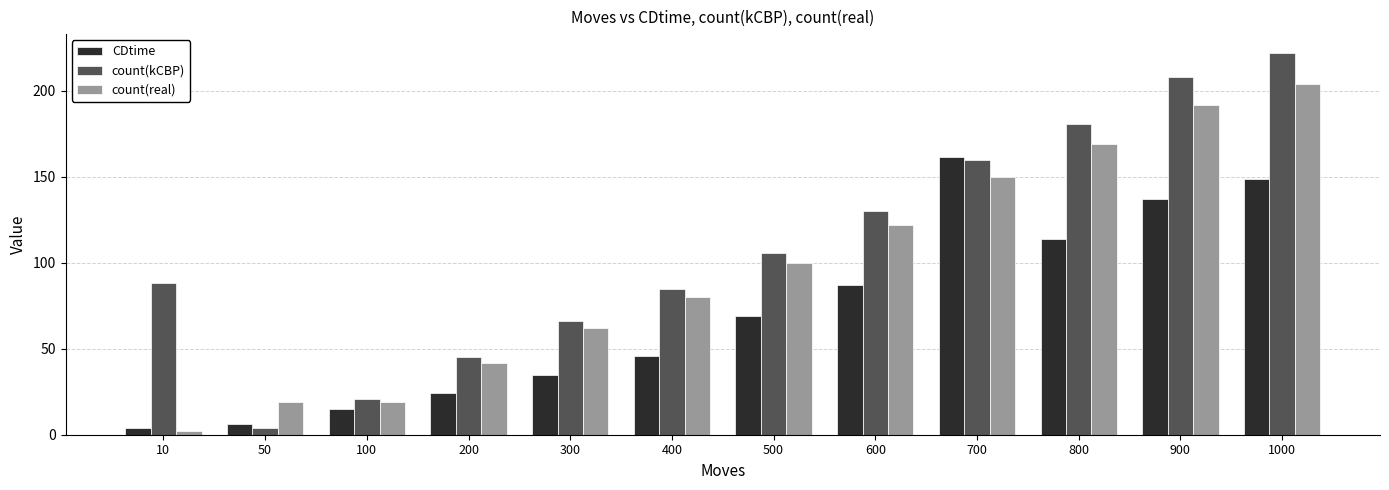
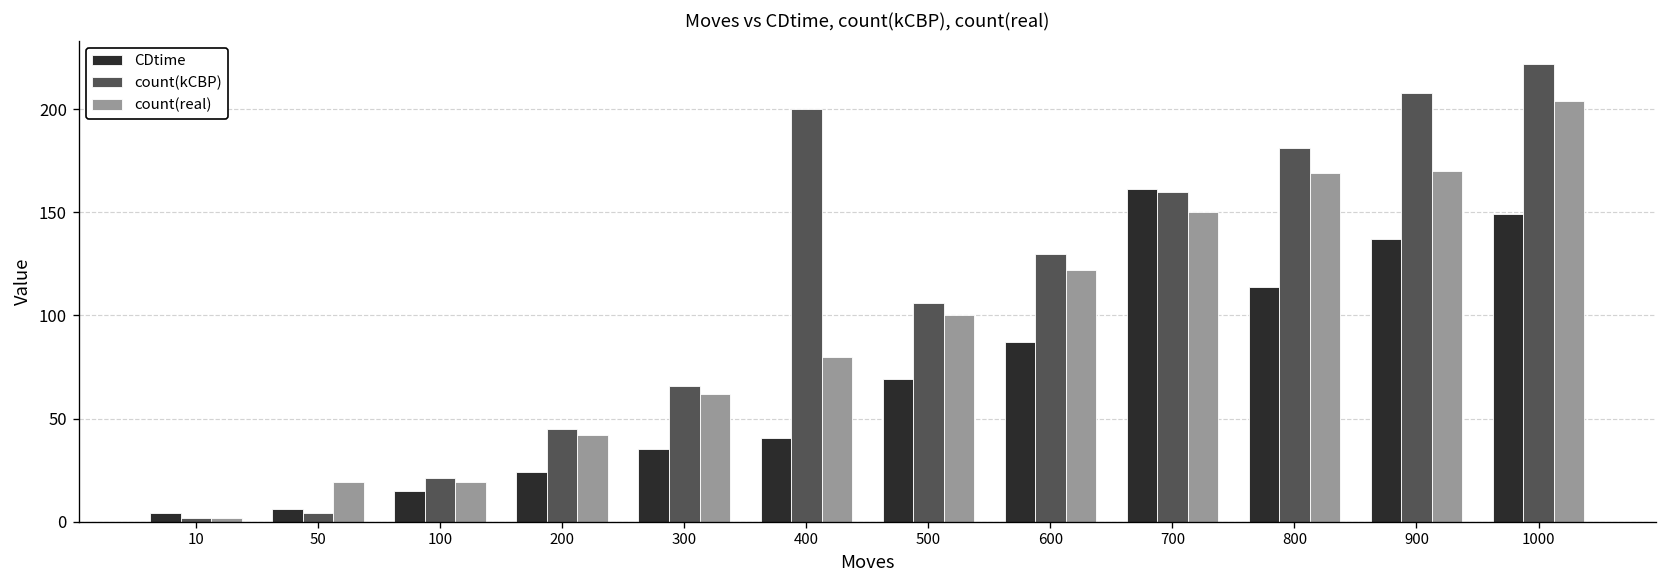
  {
    "CDtime": {
      "10": 4,
      "50": 6,
      "100": 15,
      "200": 24,
      "300": 35,
-     "400": 46,
+     "400": 41,
      "500": 69,
      "600": 87,
      "700": 162,
      "800": 114,
      "900": 137,
      "1000": 149
    },
    "count(kCBP)": {
-     "10": 88,
+     "10": 2,
      "50": 4,
      "100": 21,
      "200": 45,
      "300": 66,
-     "400": 85,
+     "400": 200,
      "500": 106,
      "600": 130,
      "700": 160,
      "800": 181,
      "900": 208,
      "1000": 222
    },
    "count(real)": {
      "10": 2,
      "50": 19,
      "100": 19,
      "200": 42,
      "300": 62,
      "400": 80,
      "500": 100,
      "600": 122,
      "700": 150,
      "800": 169,
-     "900": 192,
+     "900": 170,
      "1000": 204
    }
  }
